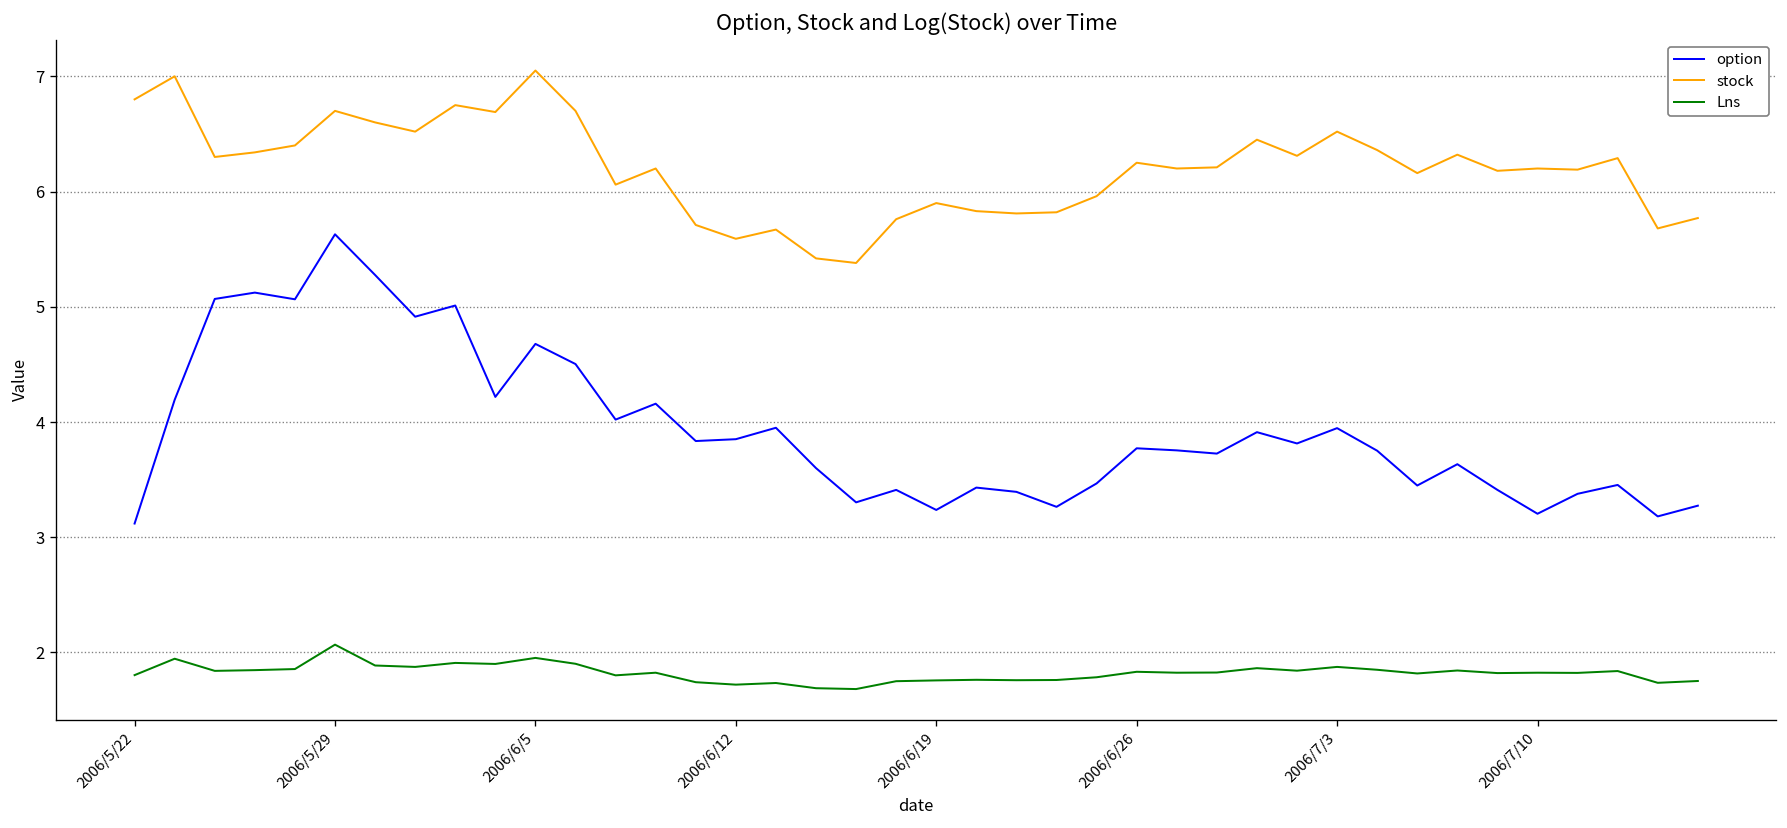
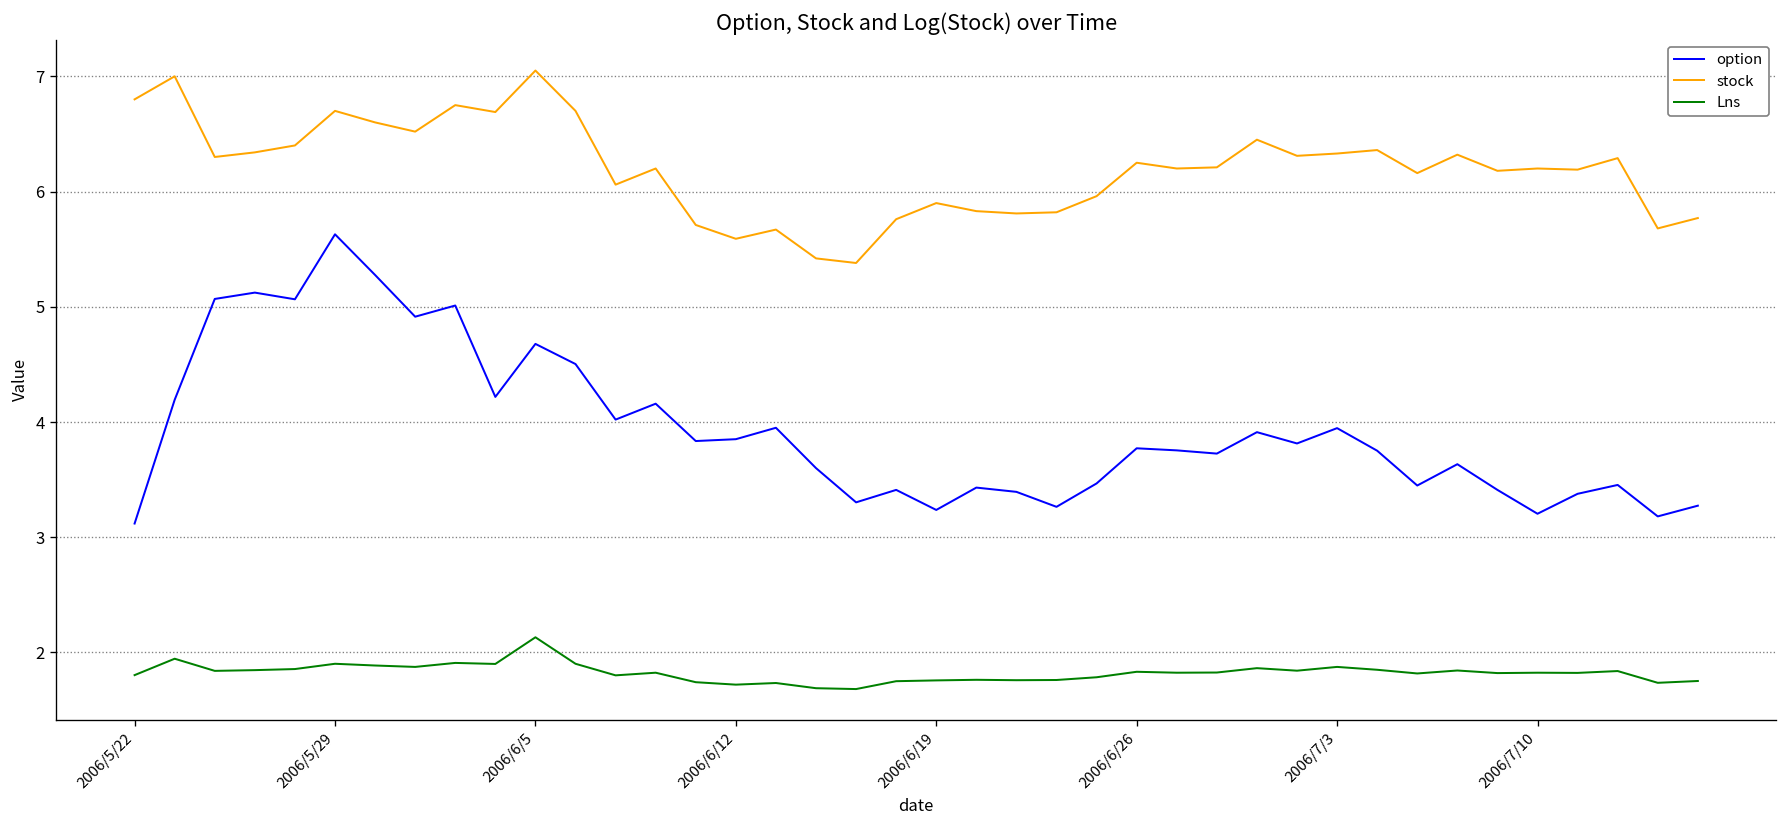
  {
    "option": {
      "2006/5/22": 3.1,
      "2006/5/29": 5.6,
      "2006/6/5": 4.7,
      "2006/6/12": 3.9,
      "2006/6/19": 3.2,
      "2006/6/26": 3.8,
      "2006/7/3": 3.9,
      "2006/7/10": 3.2
    },
    "stock": {
      "2006/5/22": 6.8,
      "2006/5/29": 6.7,
      "2006/6/5": 7.1,
      "2006/6/12": 5.6,
      "2006/6/19": 5.9,
      "2006/6/26": 6.3,
-     "2006/7/3": 6.5,
+     "2006/7/3": 6.3,
      "2006/7/10": 6.2
    },
    "Lns": {
      "2006/5/22": 1.8,
-     "2006/5/29": 2.1,
-     "2006/6/5": 2.0,
+     "2006/5/29": 1.9,
+     "2006/6/5": 2.1,
      "2006/6/12": 1.7,
      "2006/6/19": 1.8,
      "2006/6/26": 1.8,
      "2006/7/3": 1.9,
      "2006/7/10": 1.8
    }
  }
